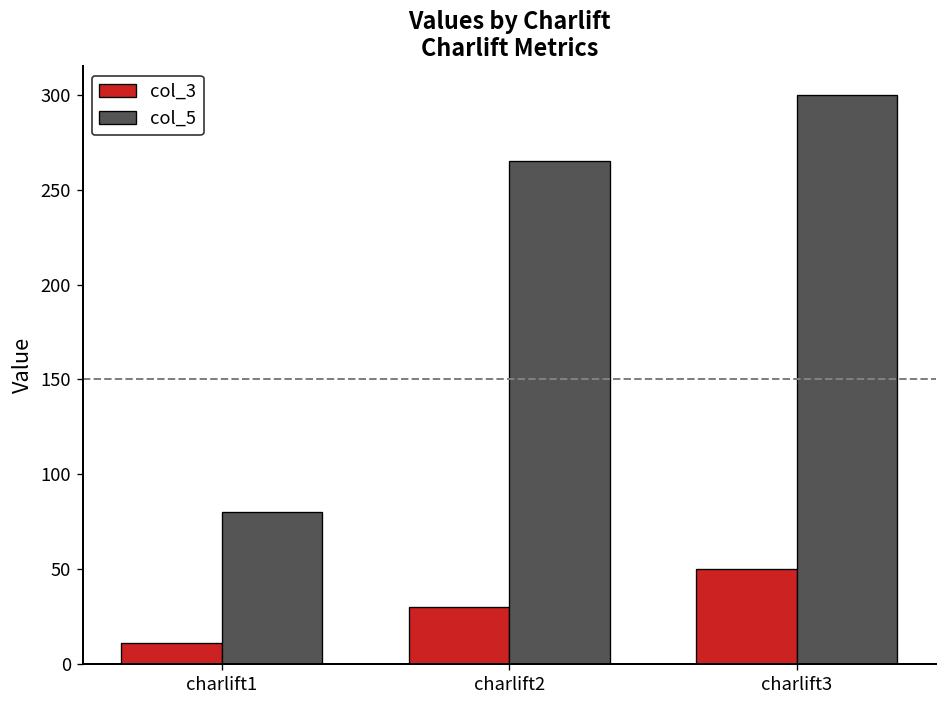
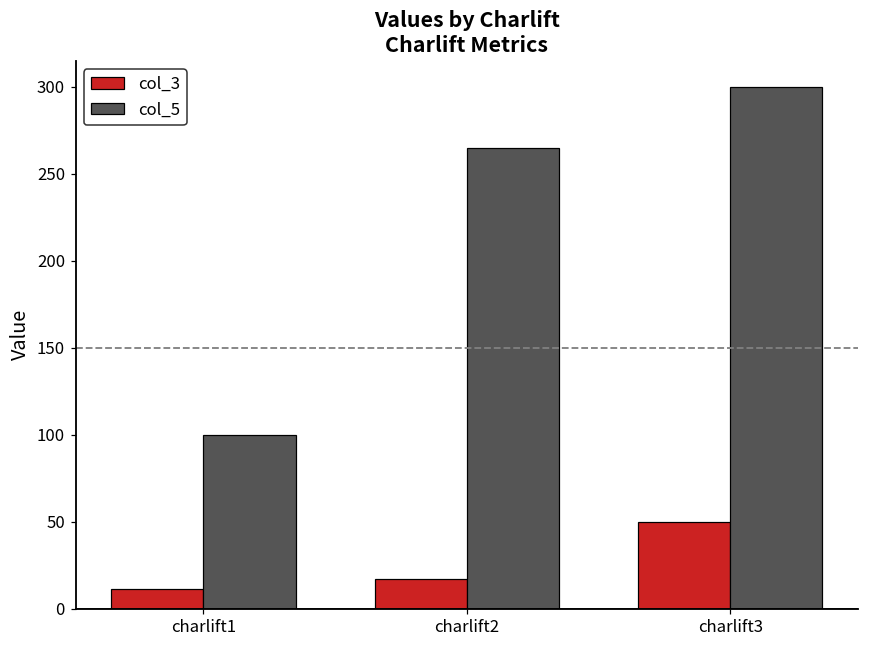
  {
    "col_3": {
      "charlift1": 11,
-     "charlift2": 30,
+     "charlift2": 17,
      "charlift3": 50
    },
    "col_5": {
-     "charlift1": 80,
+     "charlift1": 100,
      "charlift2": 265,
      "charlift3": 300
    }
  }
